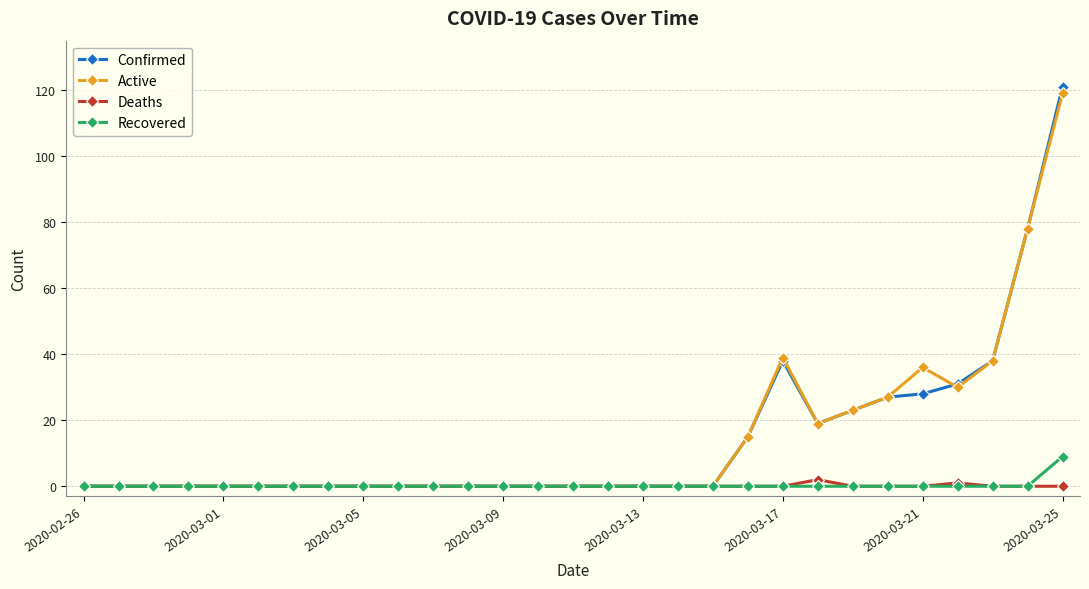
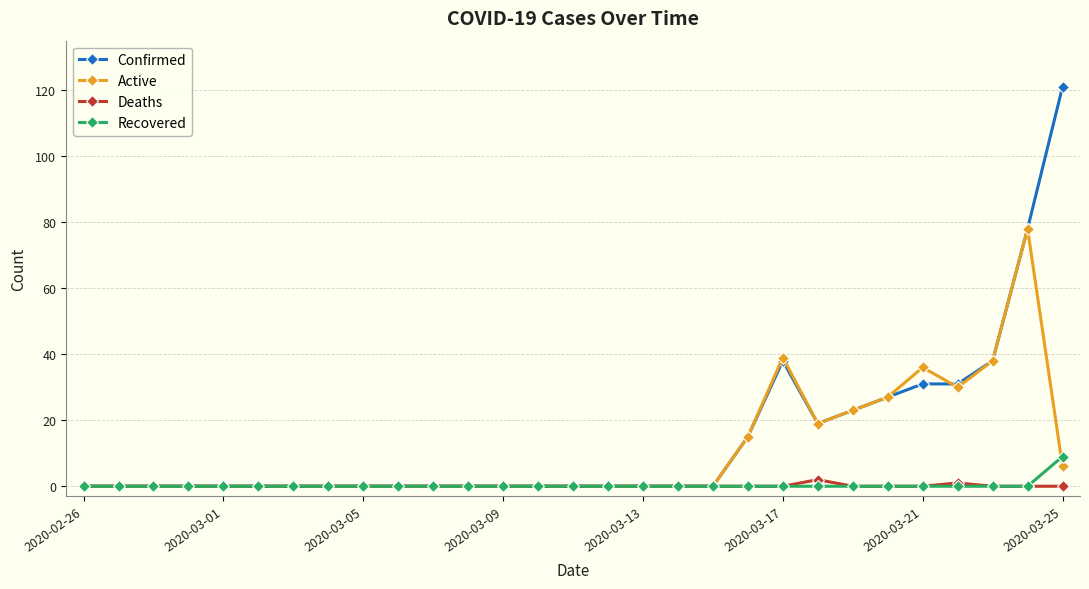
  {
    "Confirmed": {
      "2020-03-17": 38,
-     "2020-03-21": 28,
+     "2020-03-21": 31,
      "2020-03-25": 121
    },
    "Active": {
      "2020-03-17": 39,
      "2020-03-21": 36,
-     "2020-03-25": 119
+     "2020-03-25": 6
    },
    "Deaths": {
      "2020-03-25": 0
    },
    "Recovered": {
      "2020-03-25": 9
    }
  }
